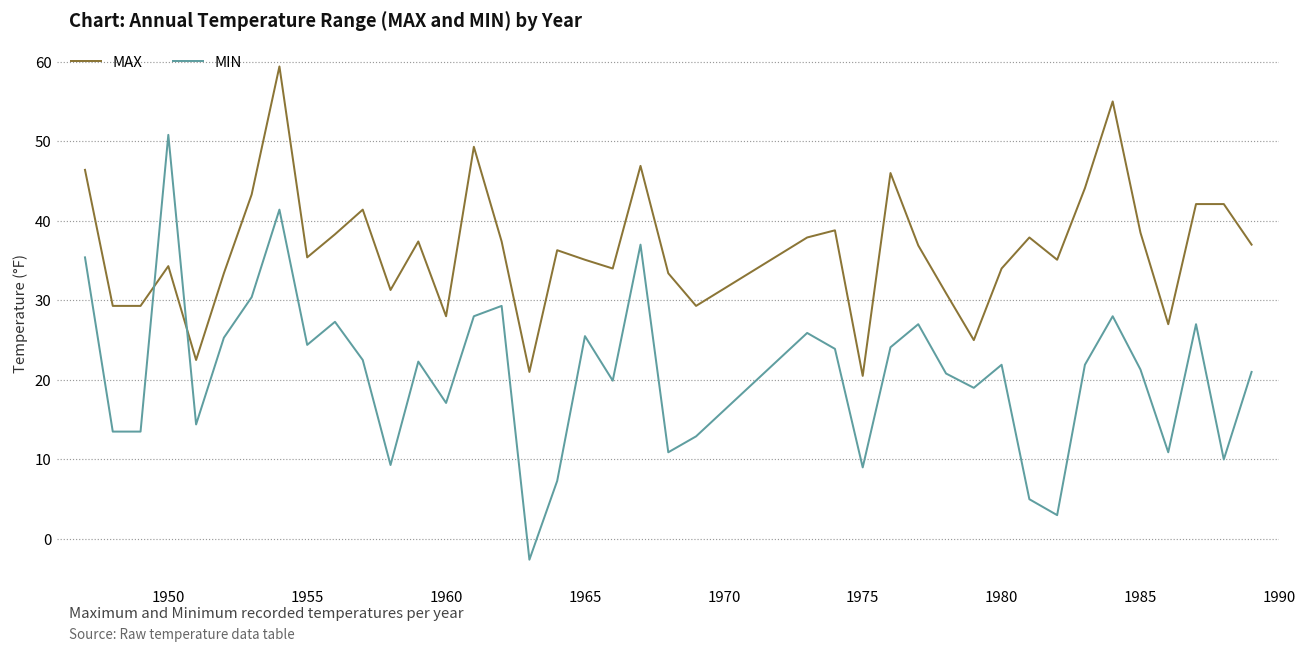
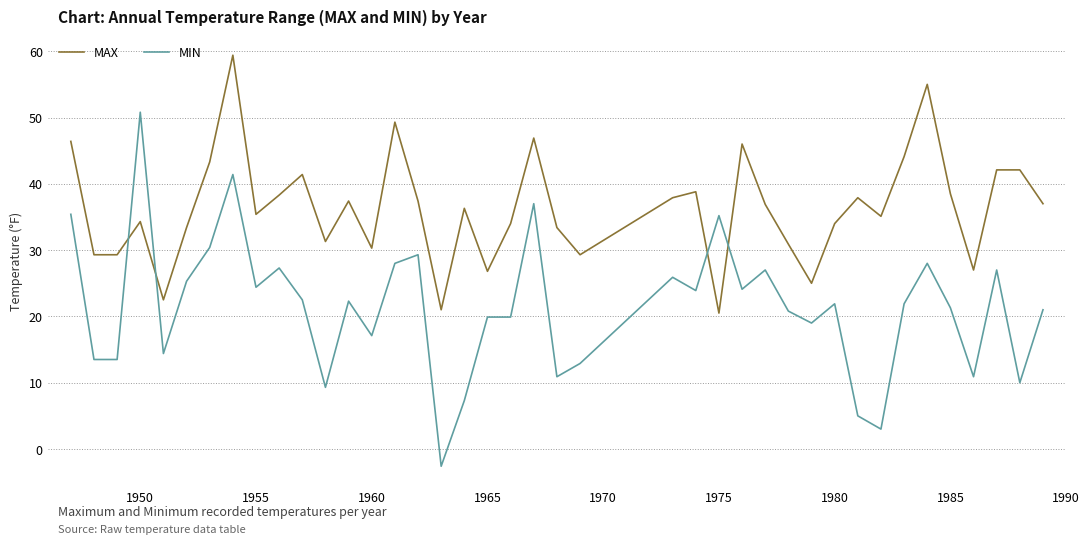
  {
    "MAX": {
      "1950": 34,
      "1955": 35,
-     "1960": 28,
-     "1965": 35,
+     "1960": 30,
+     "1965": 27,
      "1975": 21,
      "1980": 34,
      "1985": 39
    },
    "MIN": {
      "1950": 51,
      "1955": 24,
      "1960": 17,
-     "1965": 26,
-     "1975": 9,
+     "1965": 20,
+     "1975": 35,
      "1980": 22,
      "1985": 21
    }
  }
